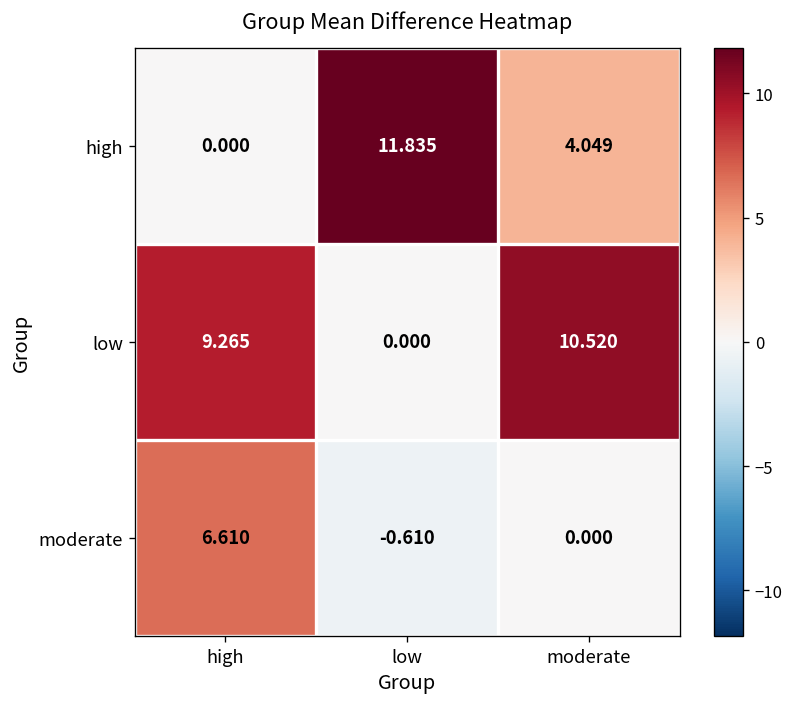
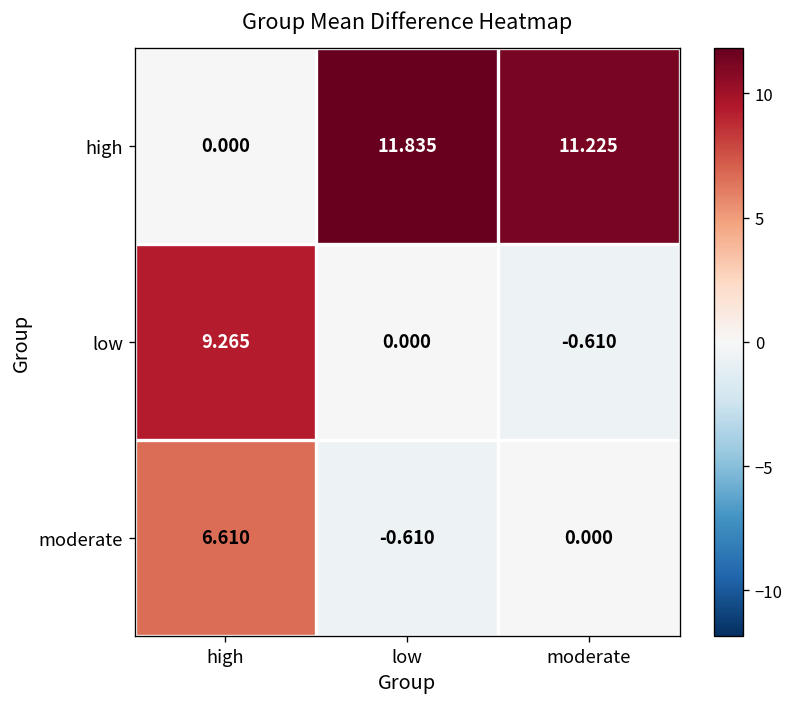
  {
    "high": {
      "high": 0.000,
      "low": 11.835,
-     "moderate": 4.049
+     "moderate": 11.225
    },
    "low": {
      "high": 9.265,
      "low": 0.000,
-     "moderate": 10.520
+     "moderate": -0.610
    },
    "moderate": {
      "high": 6.610,
      "low": -0.610,
      "moderate": 0.000
    }
  }
